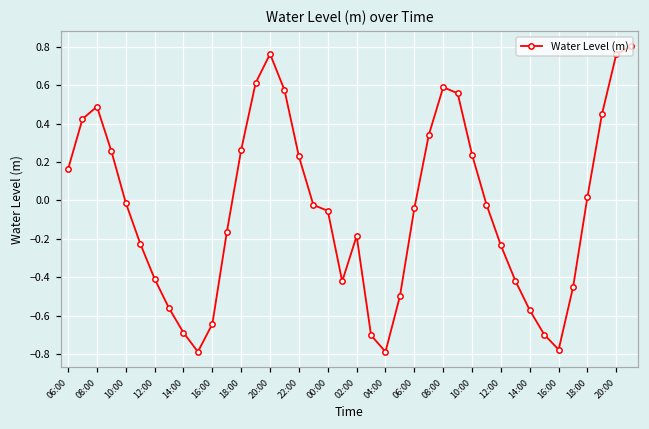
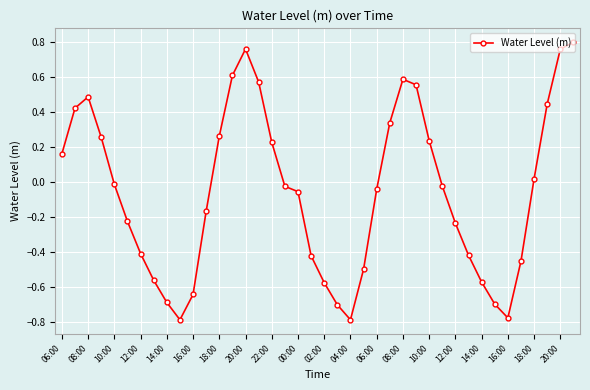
  {
    "22:00": 0.23,
    "00:00": -0.05,
-   "02:00": -0.19,
+   "02:00": -0.58,
    "04:00": -0.79
  }
